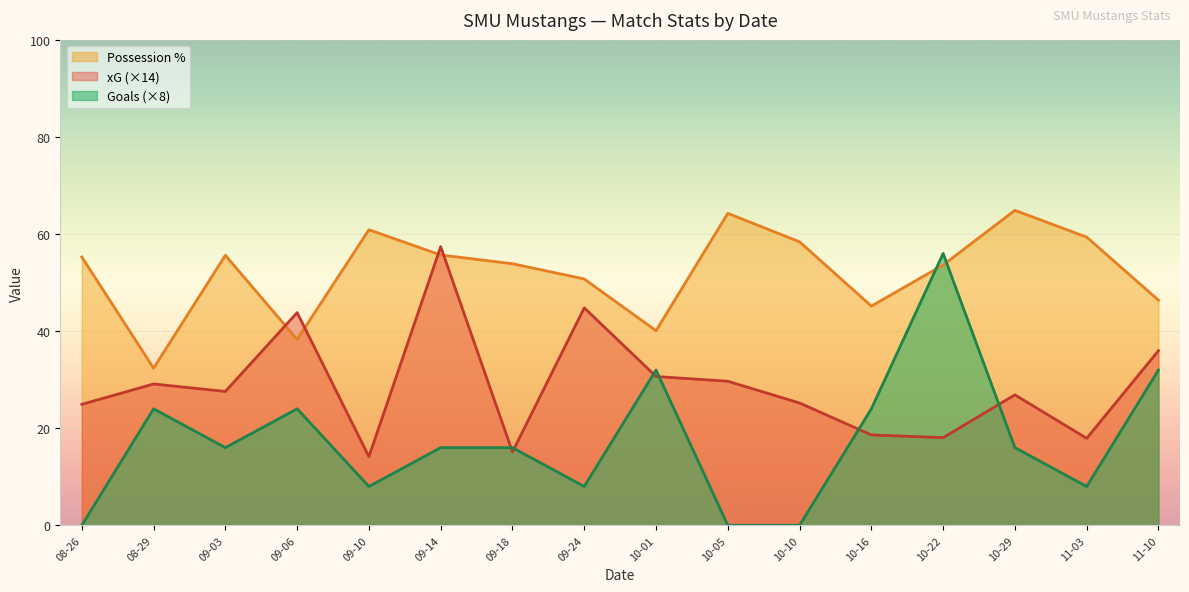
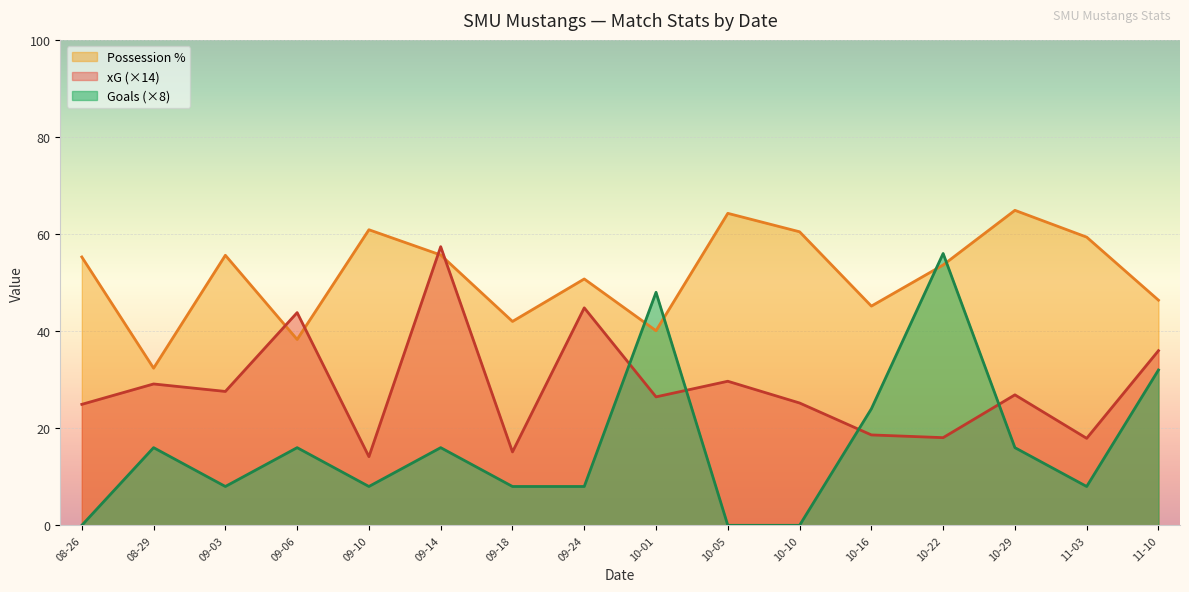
  {
    "Possession %": {
      "08-26": 55,
      "08-29": 32,
      "09-03": 56,
      "09-06": 38,
      "09-10": 61,
      "09-14": 56,
-     "09-18": 54,
+     "09-18": 42,
      "09-24": 51,
      "10-01": 40,
      "10-05": 64,
-     "10-10": 58,
+     "10-10": 60,
      "10-16": 45,
      "10-22": 54,
      "10-29": 65,
      "11-03": 59,
      "11-10": 46
    },
    "xG (×14)": {
      "08-26": 25,
      "08-29": 29,
      "09-03": 28,
      "09-06": 44,
      "09-10": 14,
      "09-14": 57,
      "09-18": 15,
      "09-24": 45,
-     "10-01": 31,
+     "10-01": 26,
      "10-05": 30,
      "10-10": 25,
      "10-16": 19,
      "10-22": 18,
      "10-29": 27,
      "11-03": 18,
      "11-10": 36
    },
    "Goals (×8)": {
      "08-26": 0,
-     "08-29": 24,
-     "09-03": 16,
-     "09-06": 24,
+     "08-29": 16,
+     "09-03": 8,
+     "09-06": 16,
      "09-10": 8,
      "09-14": 16,
-     "09-18": 16,
+     "09-18": 8,
      "09-24": 8,
-     "10-01": 32,
+     "10-01": 48,
      "10-05": 0,
      "10-10": 0,
      "10-16": 24,
      "10-22": 56,
      "10-29": 16,
      "11-03": 8,
      "11-10": 32
    }
  }
